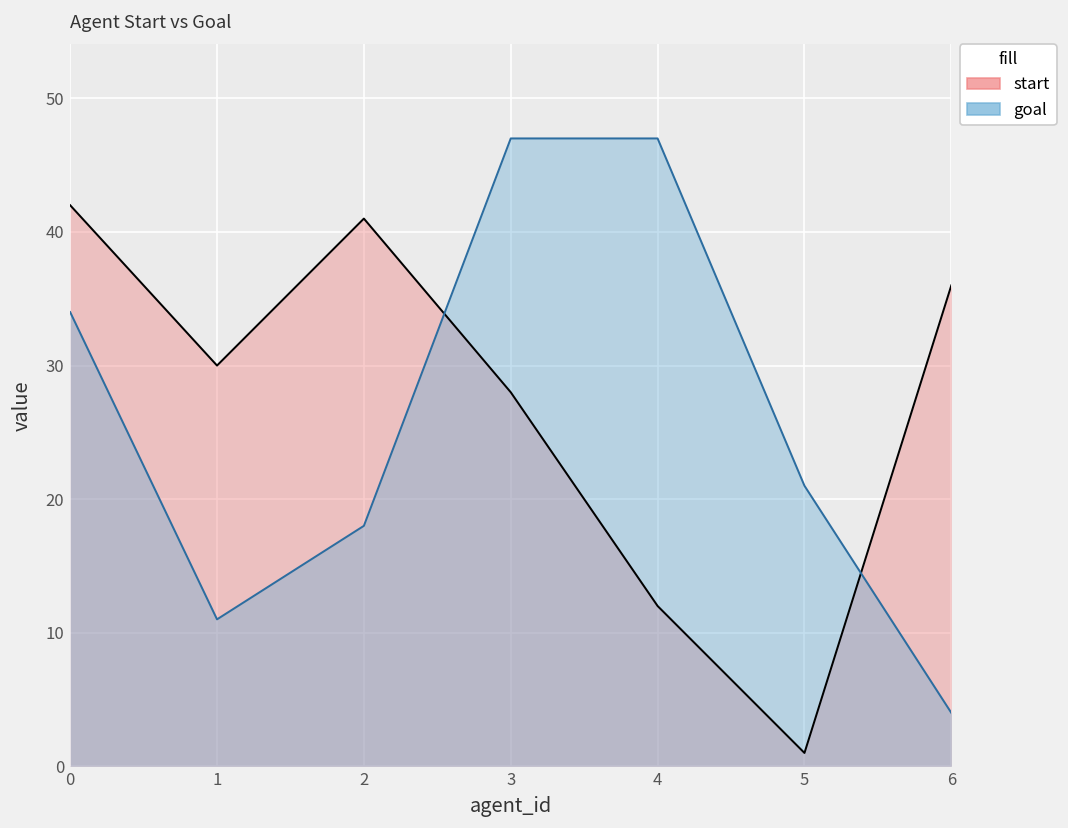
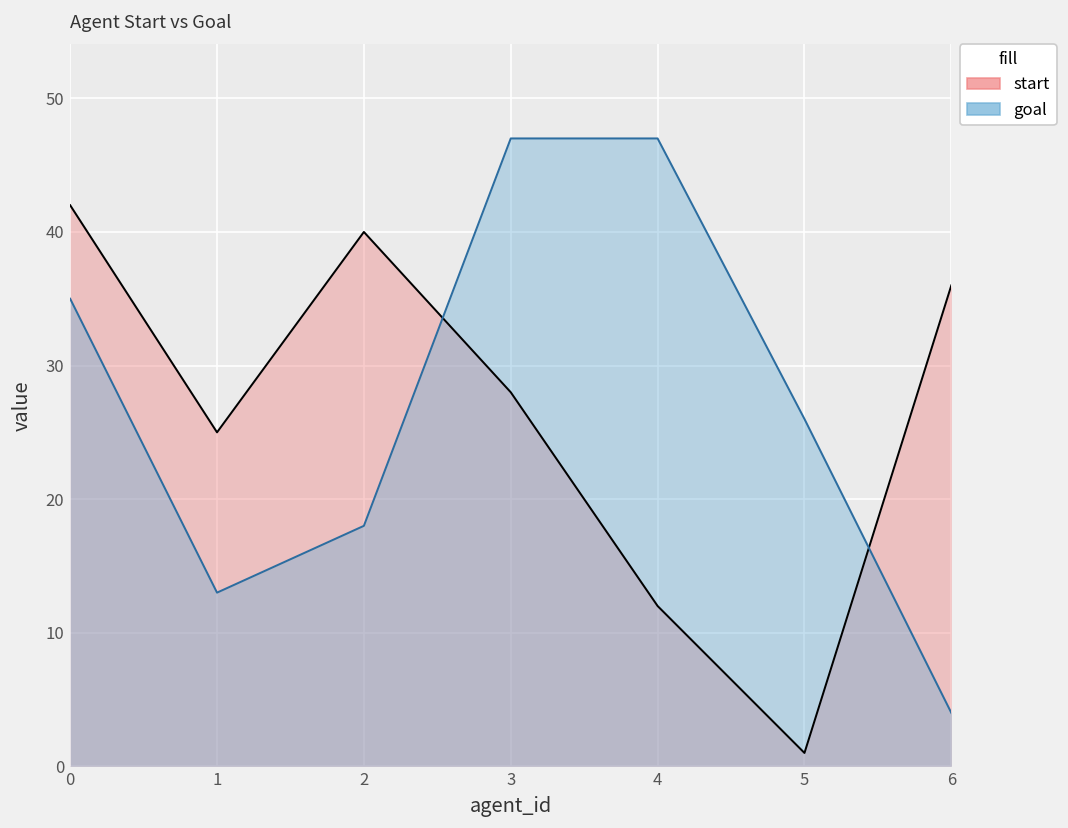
  {
    "start": {
      "0": 42,
-     "1": 30,
-     "2": 41,
+     "1": 25,
+     "2": 40,
      "3": 28,
      "4": 12,
      "5": 1,
      "6": 36
    },
    "goal": {
-     "0": 34,
-     "1": 11,
+     "0": 35,
+     "1": 13,
      "2": 18,
      "3": 47,
      "4": 47,
-     "5": 21,
+     "5": 26,
      "6": 4
    }
  }
